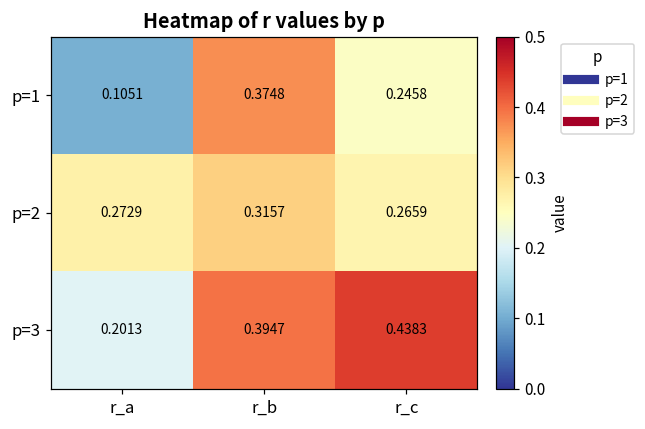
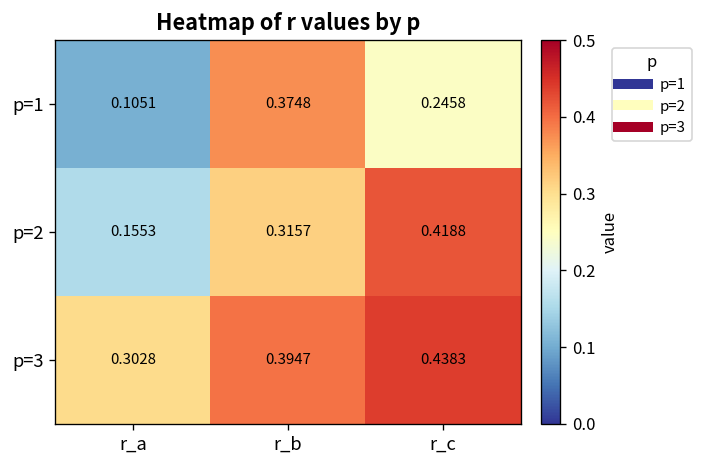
  {
    "p=1": {
      "r_a": 0.1051,
      "r_b": 0.3748,
      "r_c": 0.2458
    },
    "p=2": {
-     "r_a": 0.2729,
+     "r_a": 0.1553,
      "r_b": 0.3157,
-     "r_c": 0.2659
+     "r_c": 0.4188
    },
    "p=3": {
-     "r_a": 0.2013,
+     "r_a": 0.3028,
      "r_b": 0.3947,
      "r_c": 0.4383
    }
  }
